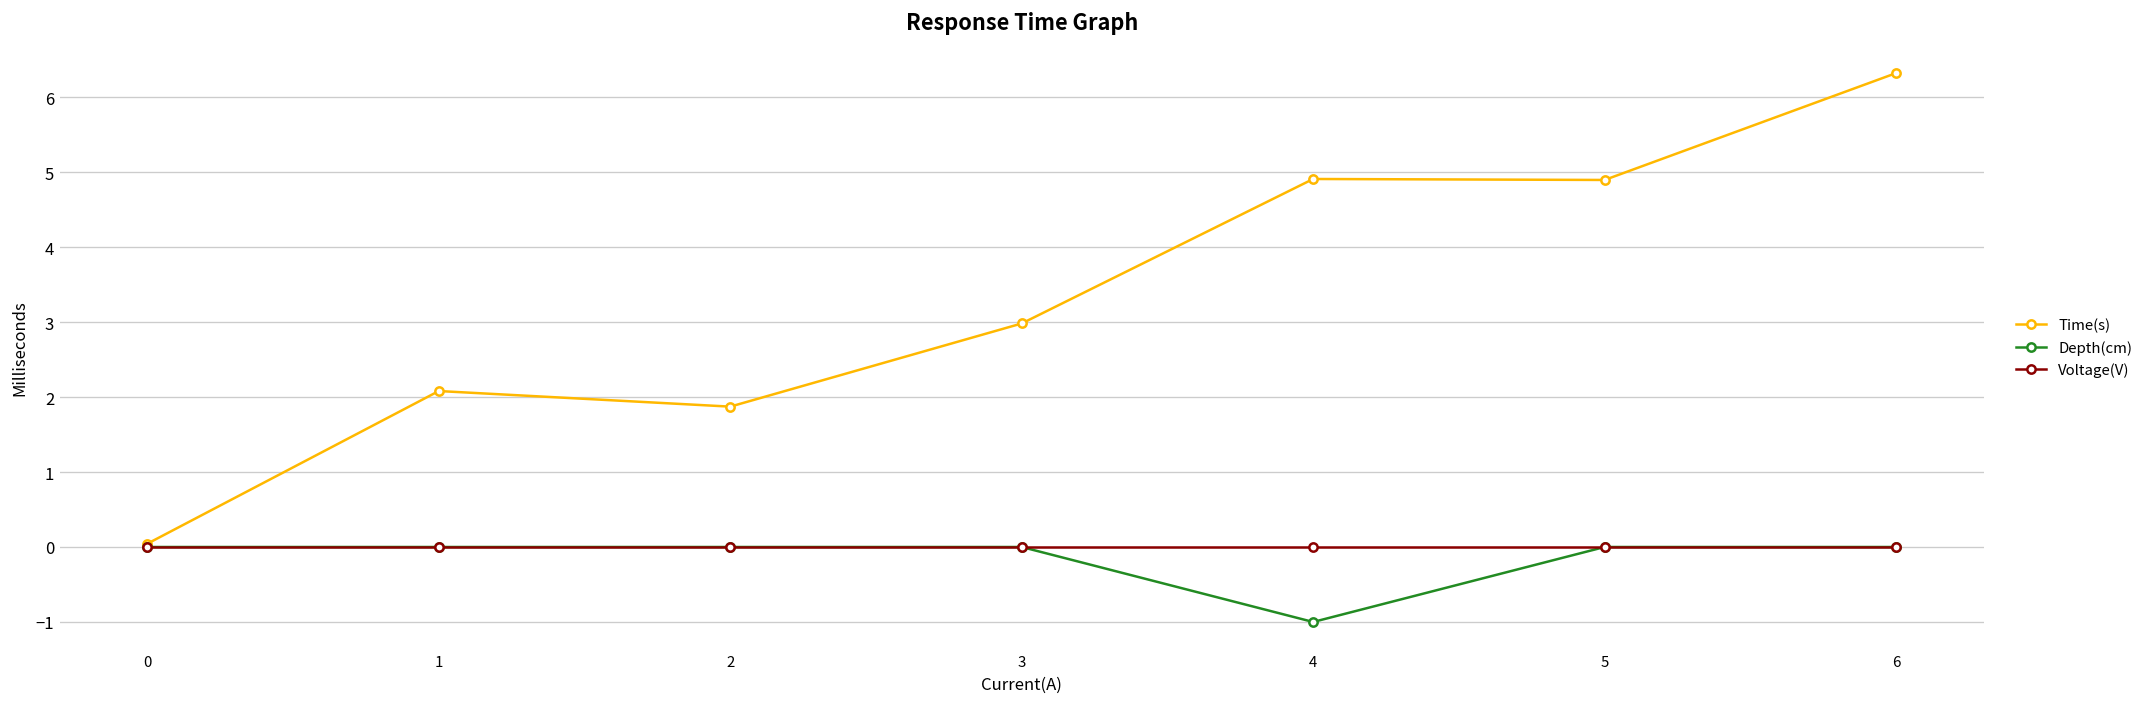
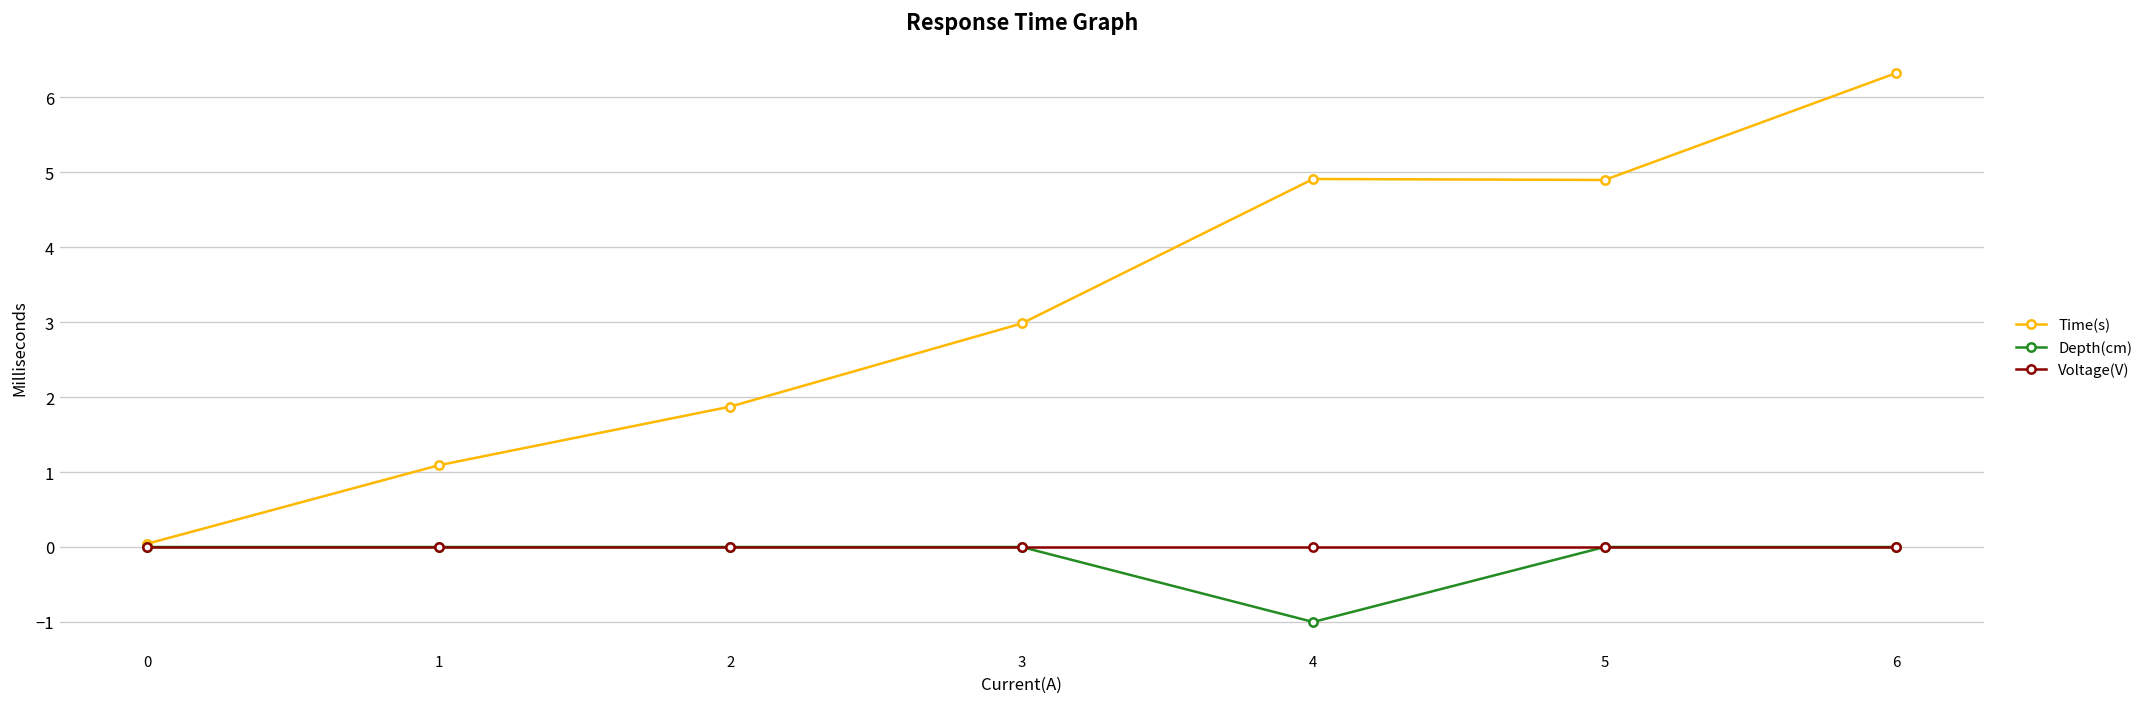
  {
    "Time(s)": {
      "0": 0.0,
-     "1": 2.1,
+     "1": 1.1,
      "2": 1.9,
      "3": 3.0,
      "4": 4.9,
      "5": 4.9,
      "6": 6.3
    },
    "Depth(cm)": {
      "4": -1.0
    },
    "Voltage(V)": {
      "4": 0.0
    }
  }
